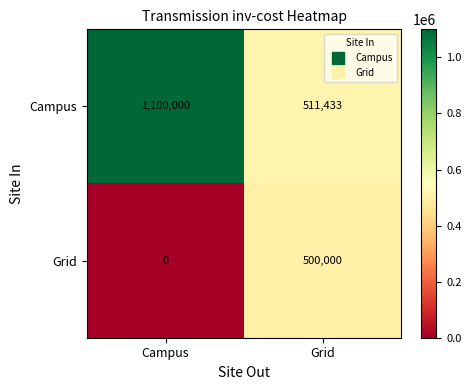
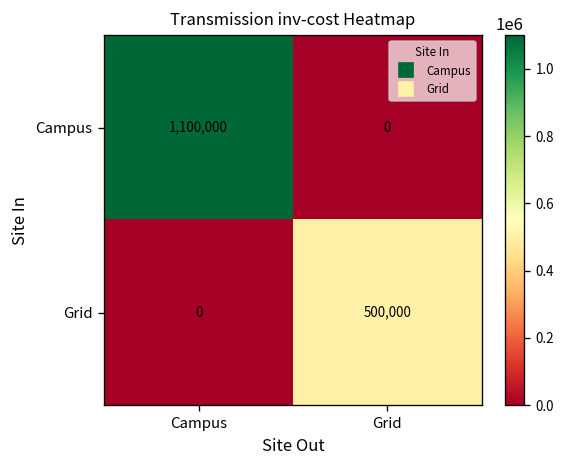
  {
    "Campus": {
      "Campus": "1,100,000",
-     "Grid": "511,433"
+     "Grid": "0"
    },
    "Grid": {
      "Campus": "0",
      "Grid": "500,000"
    }
  }
